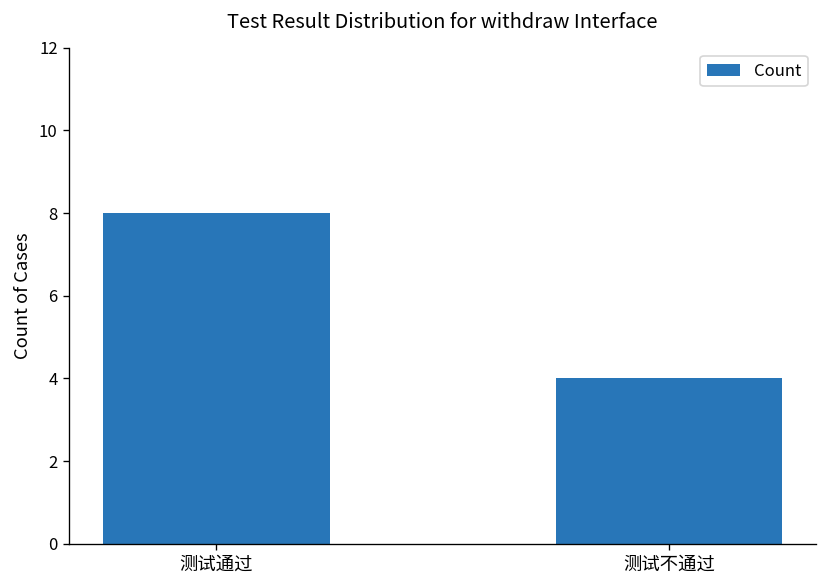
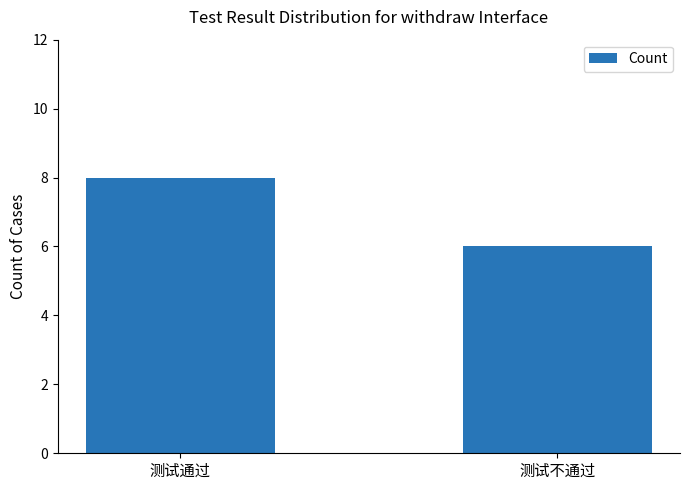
  {
    "测试通过": 8,
-   "测试不通过": 4
+   "测试不通过": 6
  }
